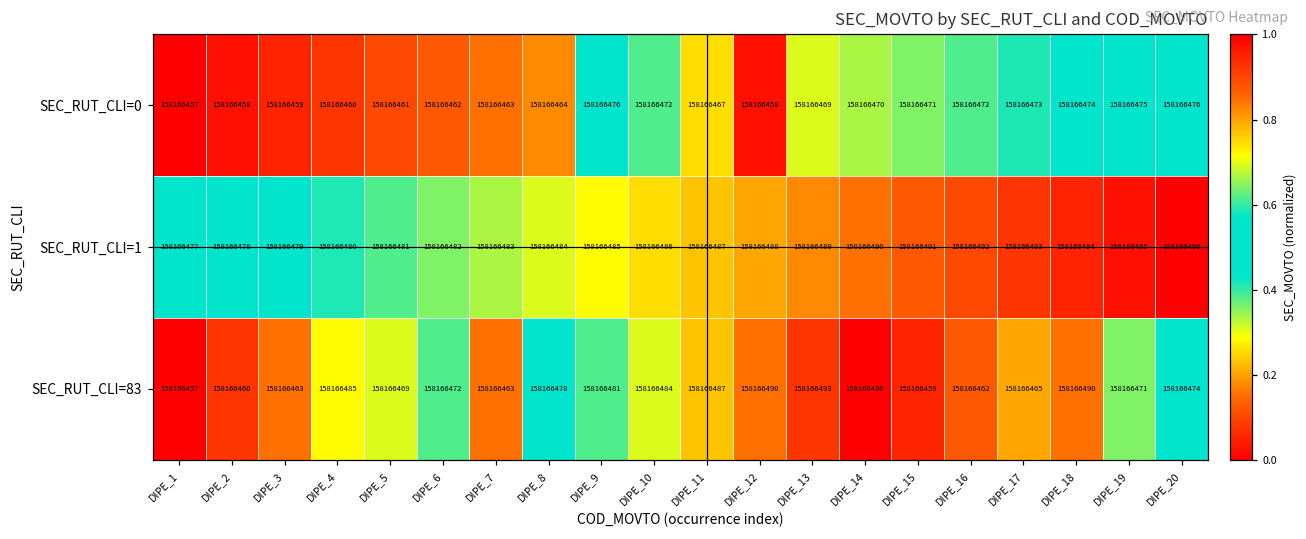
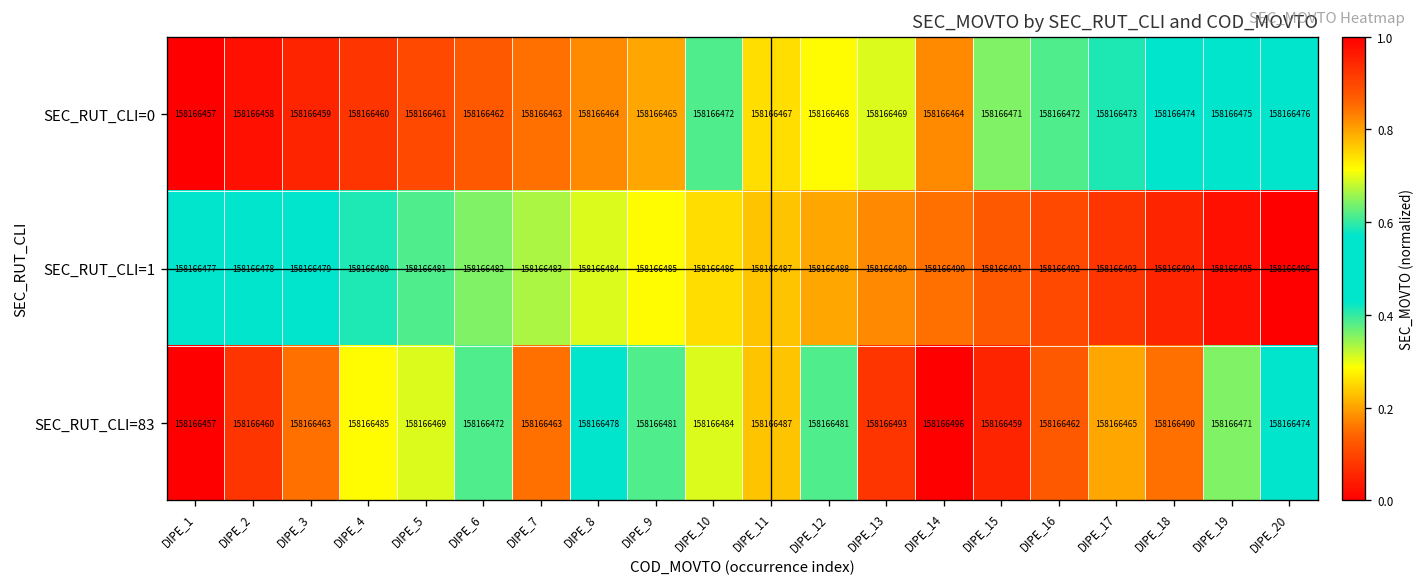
  {
    "SEC_RUT_CLI=0": {
      "DIPE_1": 158166457,
      "DIPE_2": 158166458,
      "DIPE_3": 158166459,
      "DIPE_4": 158166460,
      "DIPE_5": 158166461,
      "DIPE_6": 158166462,
      "DIPE_7": 158166463,
      "DIPE_8": 158166464,
-     "DIPE_9": 158166476,
+     "DIPE_9": 158166465,
      "DIPE_10": 158166472,
      "DIPE_11": 158166467,
-     "DIPE_12": 158166458,
+     "DIPE_12": 158166468,
      "DIPE_13": 158166469,
-     "DIPE_14": 158166470,
+     "DIPE_14": 158166464,
      "DIPE_15": 158166471,
      "DIPE_16": 158166472,
      "DIPE_17": 158166473,
      "DIPE_18": 158166474,
      "DIPE_19": 158166475,
      "DIPE_20": 158166476
    },
    "SEC_RUT_CLI=1": {
      "DIPE_1": 158166477,
      "DIPE_2": 158166478,
      "DIPE_3": 158166479,
      "DIPE_4": 158166480,
      "DIPE_5": 158166481,
      "DIPE_6": 158166482,
      "DIPE_7": 158166483,
      "DIPE_8": 158166484,
      "DIPE_9": 158166485,
      "DIPE_10": 158166486,
      "DIPE_11": 158166487,
      "DIPE_12": 158166488,
      "DIPE_13": 158166489,
      "DIPE_14": 158166490,
      "DIPE_15": 158166491,
      "DIPE_16": 158166492,
      "DIPE_17": 158166493,
      "DIPE_18": 158166494,
      "DIPE_19": 158166495,
      "DIPE_20": 158166496
    },
    "SEC_RUT_CLI=83": {
      "DIPE_1": 158166457,
      "DIPE_2": 158166460,
      "DIPE_3": 158166463,
      "DIPE_4": 158166485,
      "DIPE_5": 158166469,
      "DIPE_6": 158166472,
      "DIPE_7": 158166463,
      "DIPE_8": 158166478,
      "DIPE_9": 158166481,
      "DIPE_10": 158166484,
      "DIPE_11": 158166487,
-     "DIPE_12": 158166490,
+     "DIPE_12": 158166481,
      "DIPE_13": 158166493,
      "DIPE_14": 158166496,
      "DIPE_15": 158166459,
      "DIPE_16": 158166462,
      "DIPE_17": 158166465,
      "DIPE_18": 158166490,
      "DIPE_19": 158166471,
      "DIPE_20": 158166474
    }
  }
